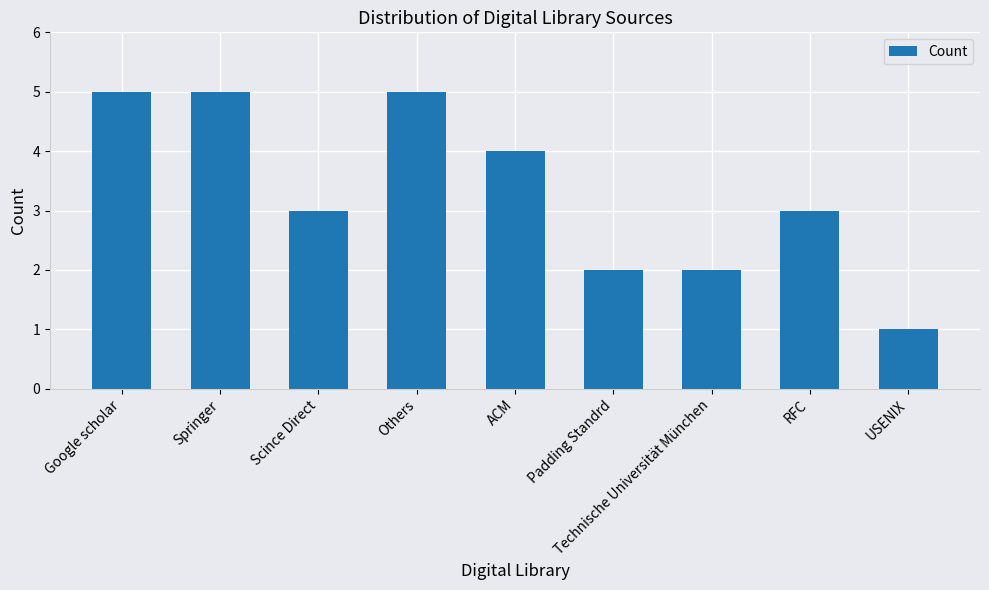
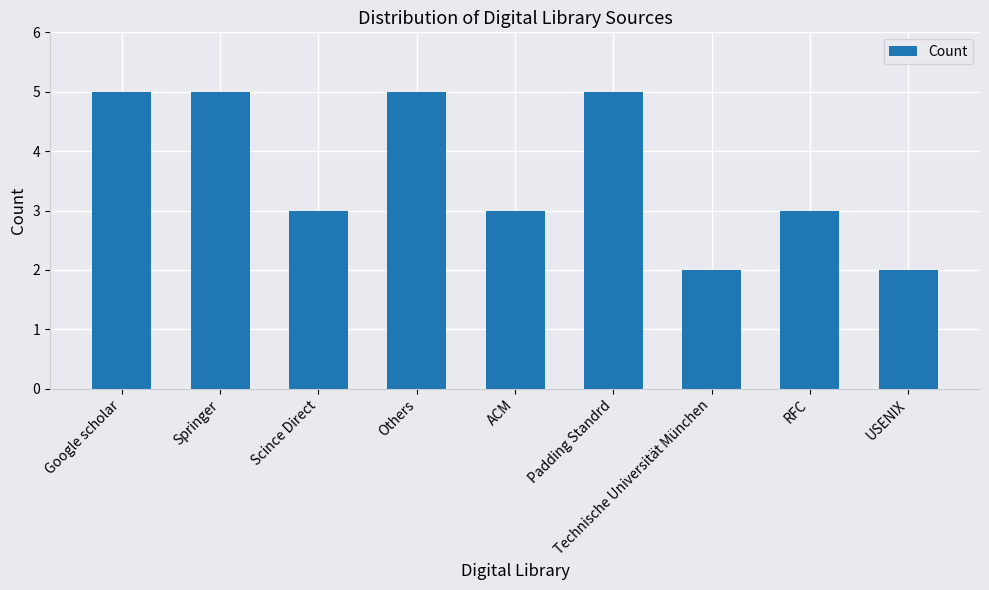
  {
    "Google scholar": 5,
    "Springer": 5,
    "Scince Direct": 3,
    "Others": 5,
-   "ACM": 4,
-   "Padding Standrd": 2,
+   "ACM": 3,
+   "Padding Standrd": 5,
    "Technische Universität München": 2,
    "RFC": 3,
-   "USENIX": 1
+   "USENIX": 2
  }
